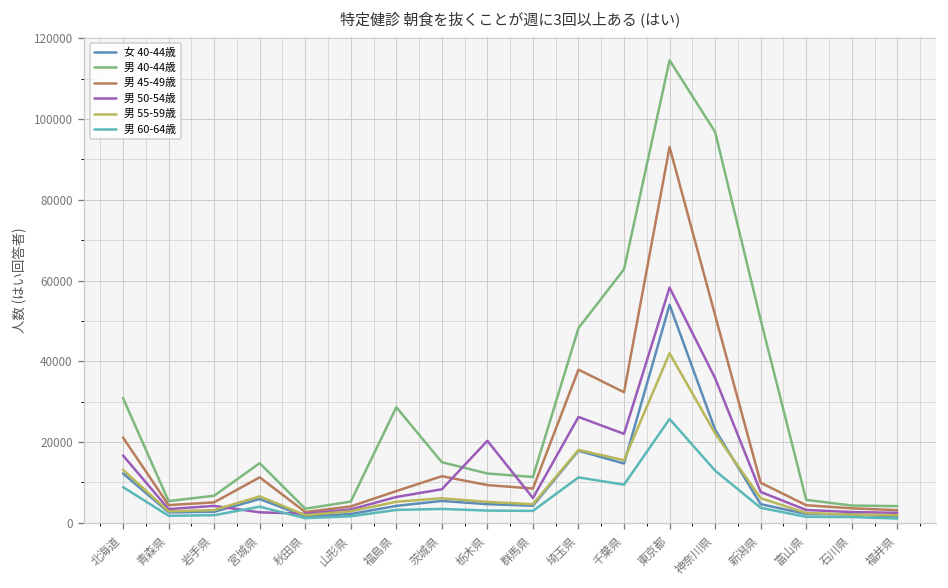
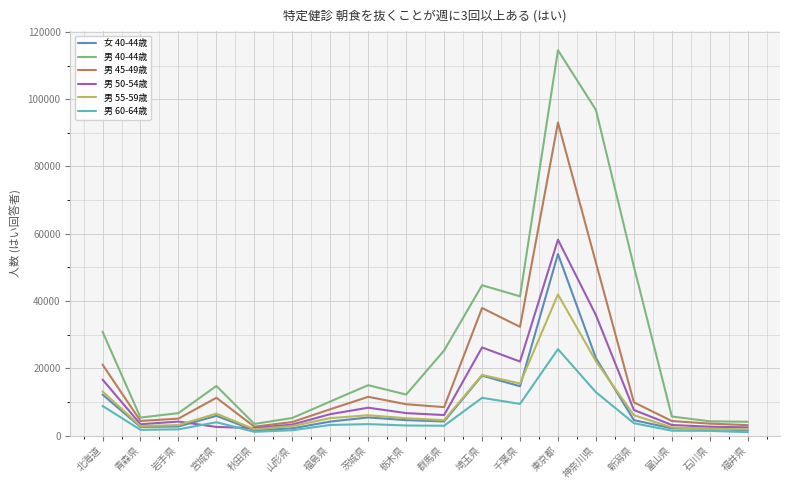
  {
    "男 40-44歳": {
      "北海道": 31000,
      "青森県": 5000,
      "岩手県": 7000,
      "宮城県": 15000,
      "秋田県": 3000,
      "山形県": 5000,
-     "福島県": 29000,
+     "福島県": 10000,
      "茨城県": 15000,
      "栃木県": 12000,
-     "群馬県": 11000,
-     "埼玉県": 48000,
-     "千葉県": 63000,
+     "群馬県": 25000,
+     "埼玉県": 45000,
+     "千葉県": 41000,
      "東京都": 115000,
      "神奈川県": 97000,
      "新潟県": 50000,
      "富山県": 6000,
      "福井県": 4000
    },
    "男 50-54歳": {
      "北海道": 17000,
      "岩手県": 4000,
      "宮城県": 3000,
      "福島県": 6000,
      "茨城県": 8000,
-     "栃木県": 20000,
+     "栃木県": 7000,
      "群馬県": 6000,
      "埼玉県": 26000,
      "千葉県": 22000,
      "東京都": 58000,
      "神奈川県": 36000,
      "新潟県": 8000
    }
  }
